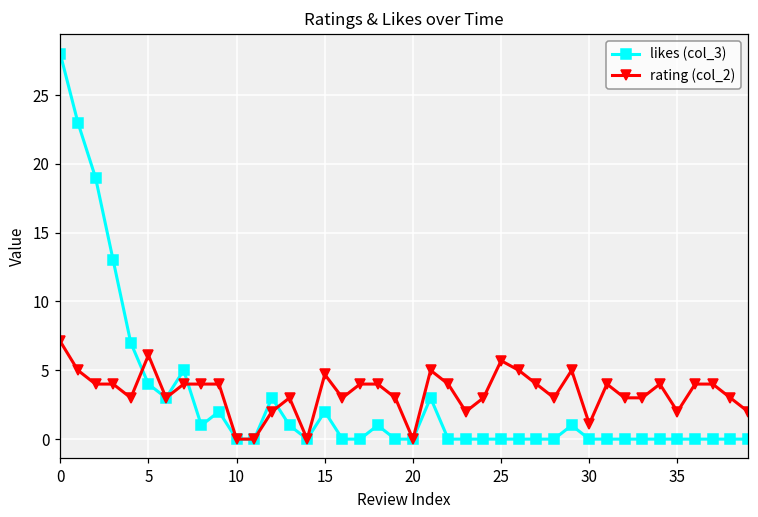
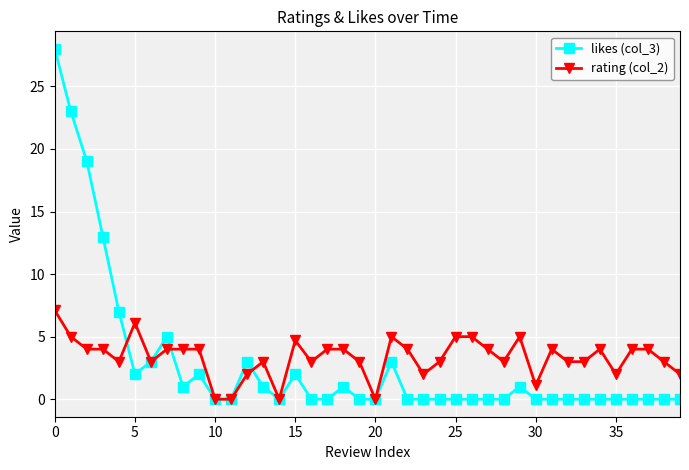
  {
    "likes (col_3)": {
      "0": 28,
-     "5": 4,
+     "5": 2,
      "15": 2,
      "25": 0,
      "30": 0,
      "35": 0
    },
    "rating (col_2)": {
      "0": 7.1,
      "5": 6.1,
      "15": 4.7,
-     "25": 5.7,
+     "25": 5.0,
      "30": 1.1,
      "35": 2.0
    }
  }
